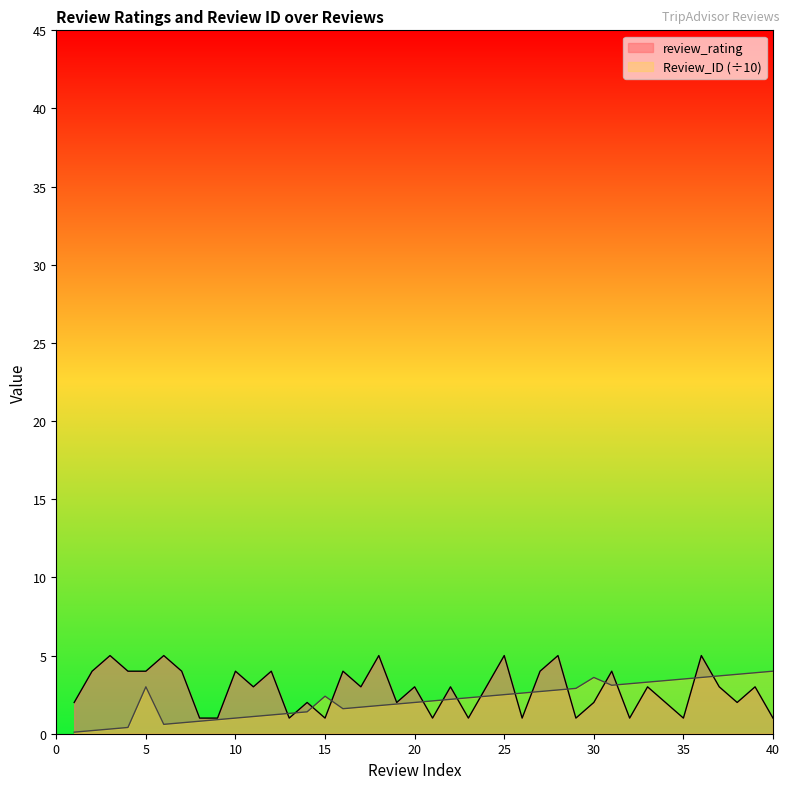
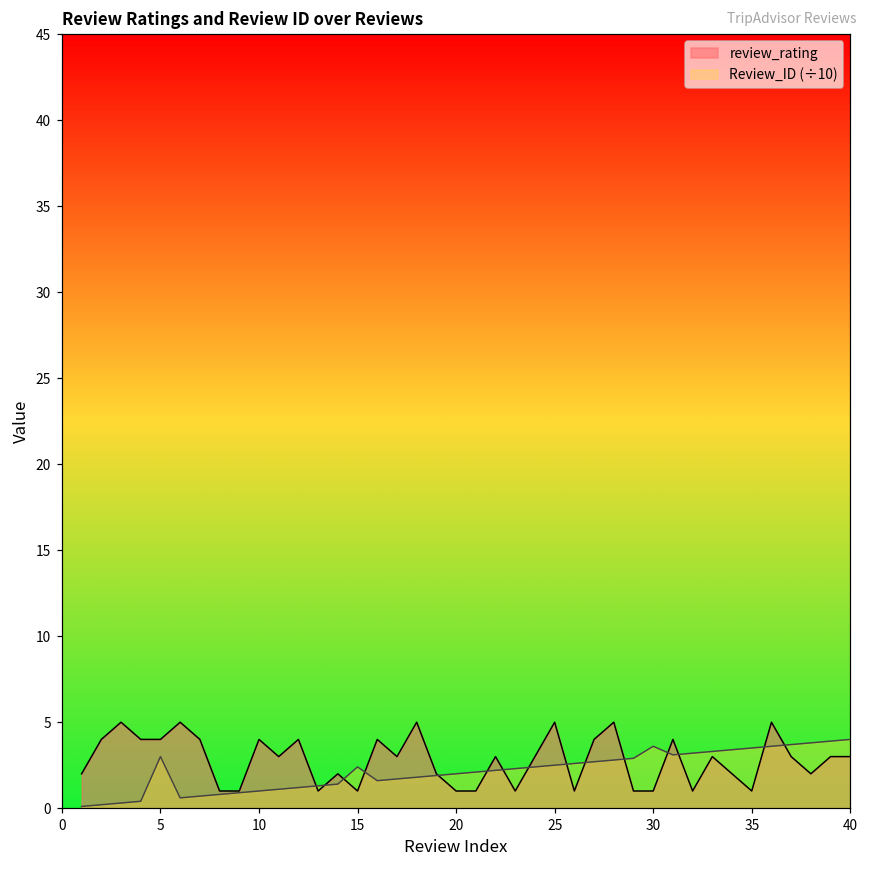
  {
    "review_rating": {
      "5": 4,
      "10": 4,
      "15": 1,
-     "20": 3,
+     "20": 1,
      "25": 5,
-     "30": 2,
+     "30": 1,
      "35": 1,
-     "40": 1
+     "40": 3
    },
    "Review_ID (÷10)": {
      "5": 3,
      "10": 1,
      "15": 2.4,
      "20": 2,
      "25": 2.5,
      "30": 3.6,
      "35": 3.5,
      "40": 4
    }
  }
